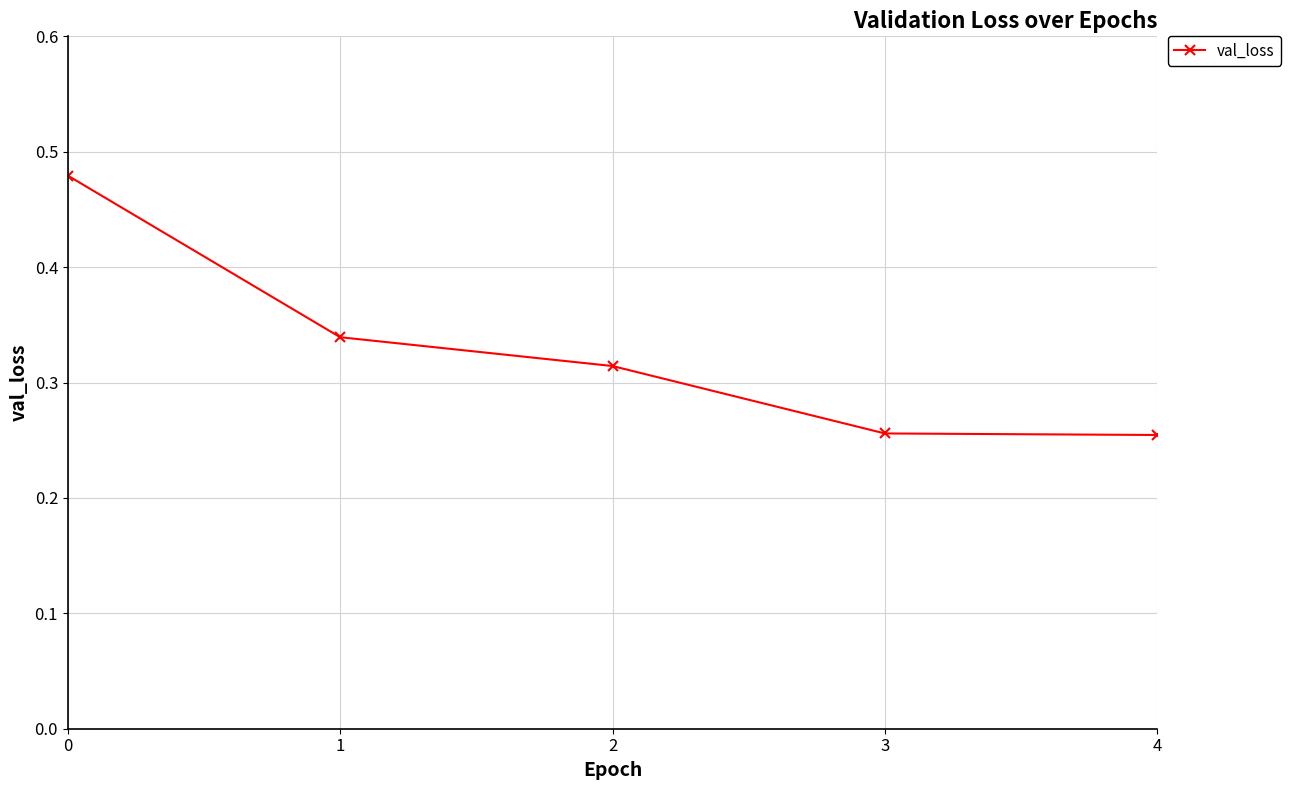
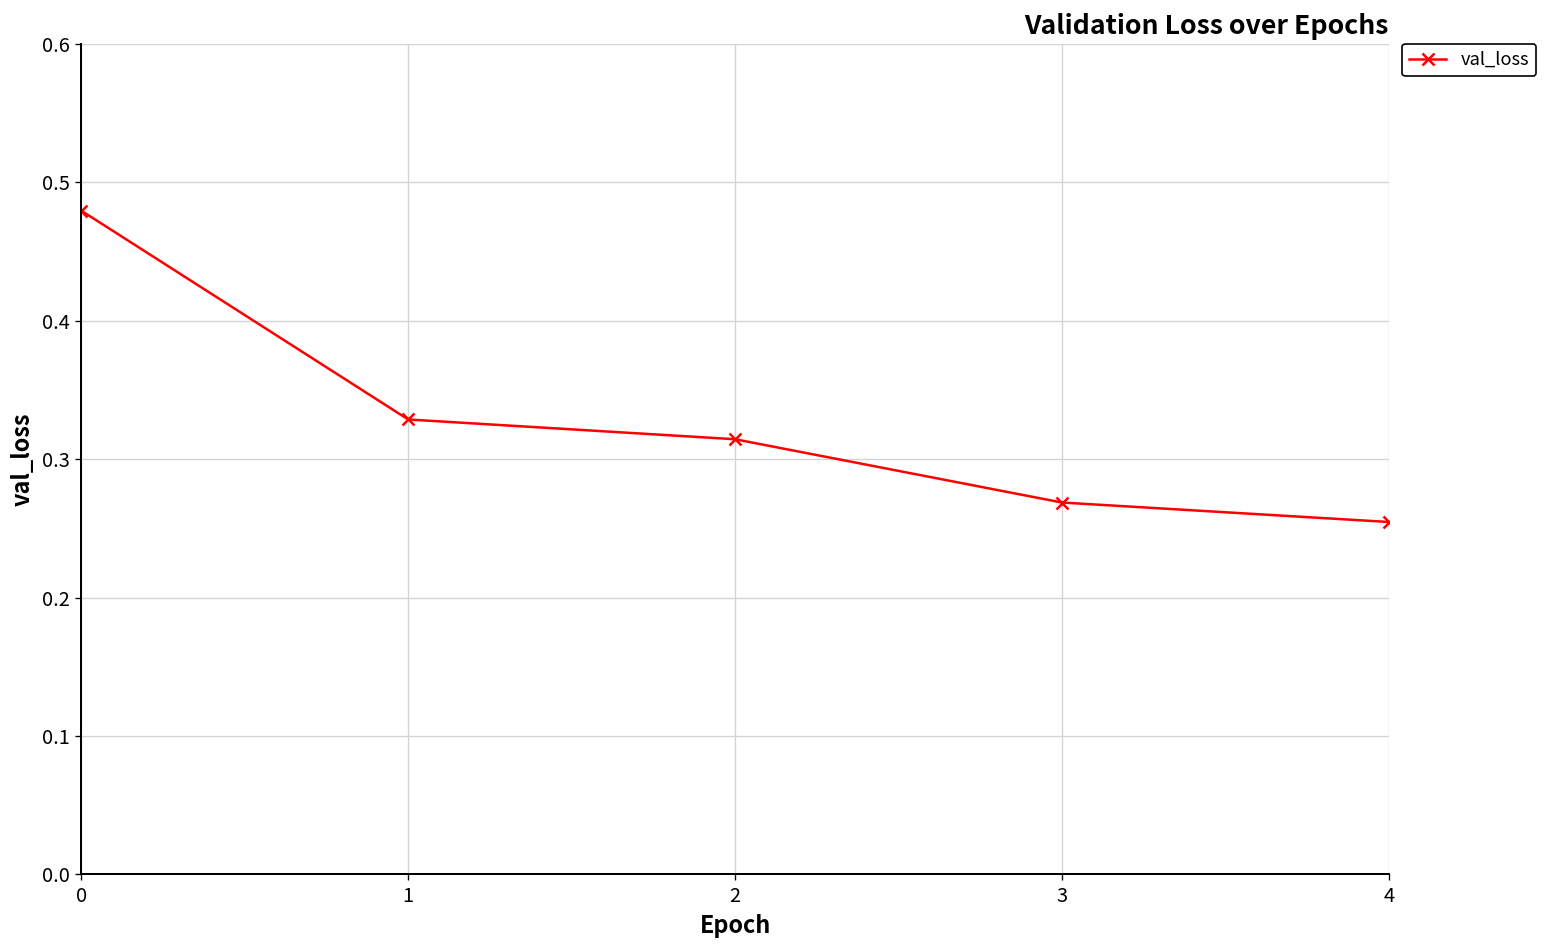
  {
    "0": 0.479,
-   "1": 0.339,
+   "1": 0.329,
    "2": 0.314,
-   "3": 0.256,
+   "3": 0.269,
    "4": 0.255
  }
